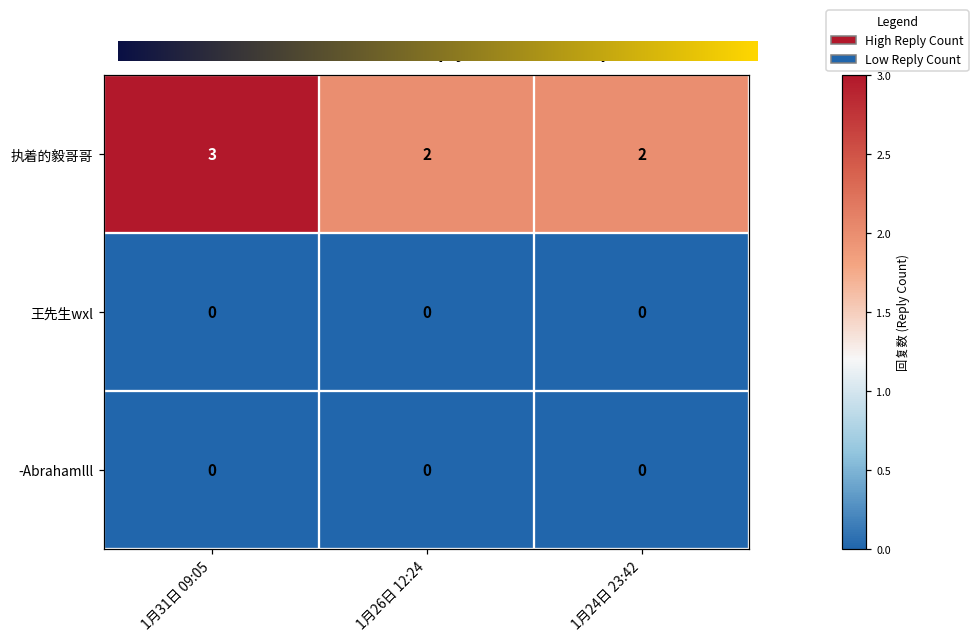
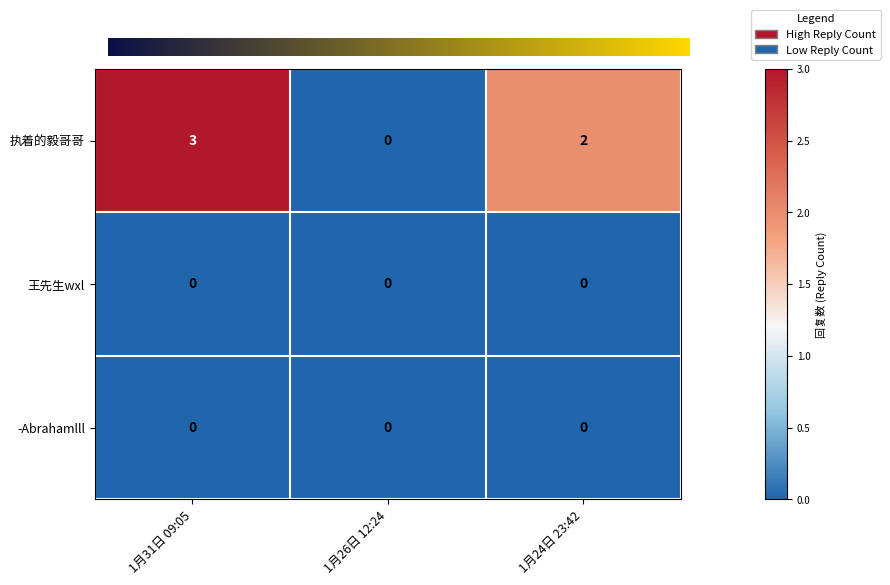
  {
    "执着的毅哥哥": {
      "1月31日 09:05": 3,
-     "1月26日 12:24": 2,
+     "1月26日 12:24": 0,
      "1月24日 23:42": 2
    },
    "王先生wxl": {
      "1月31日 09:05": 0,
      "1月26日 12:24": 0,
      "1月24日 23:42": 0
    },
    "-Abrahamlll": {
      "1月31日 09:05": 0,
      "1月26日 12:24": 0,
      "1月24日 23:42": 0
    }
  }
